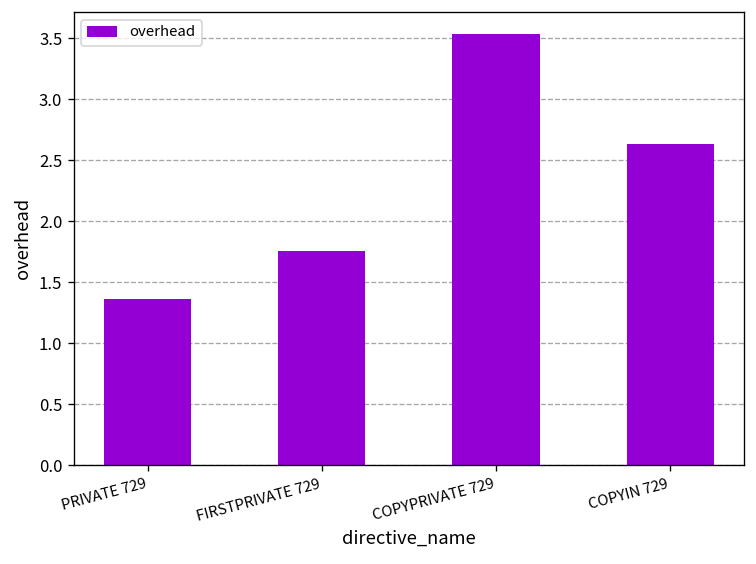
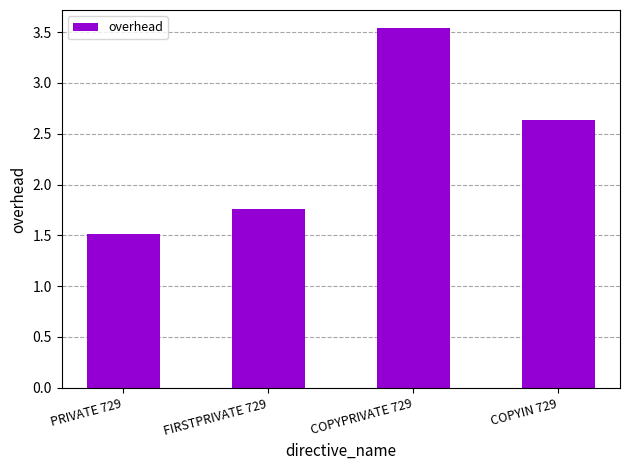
  {
-   "PRIVATE 729": 1.36,
+   "PRIVATE 729": 1.51,
    "FIRSTPRIVATE 729": 1.76,
    "COPYPRIVATE 729": 3.54,
    "COPYIN 729": 2.64
  }
